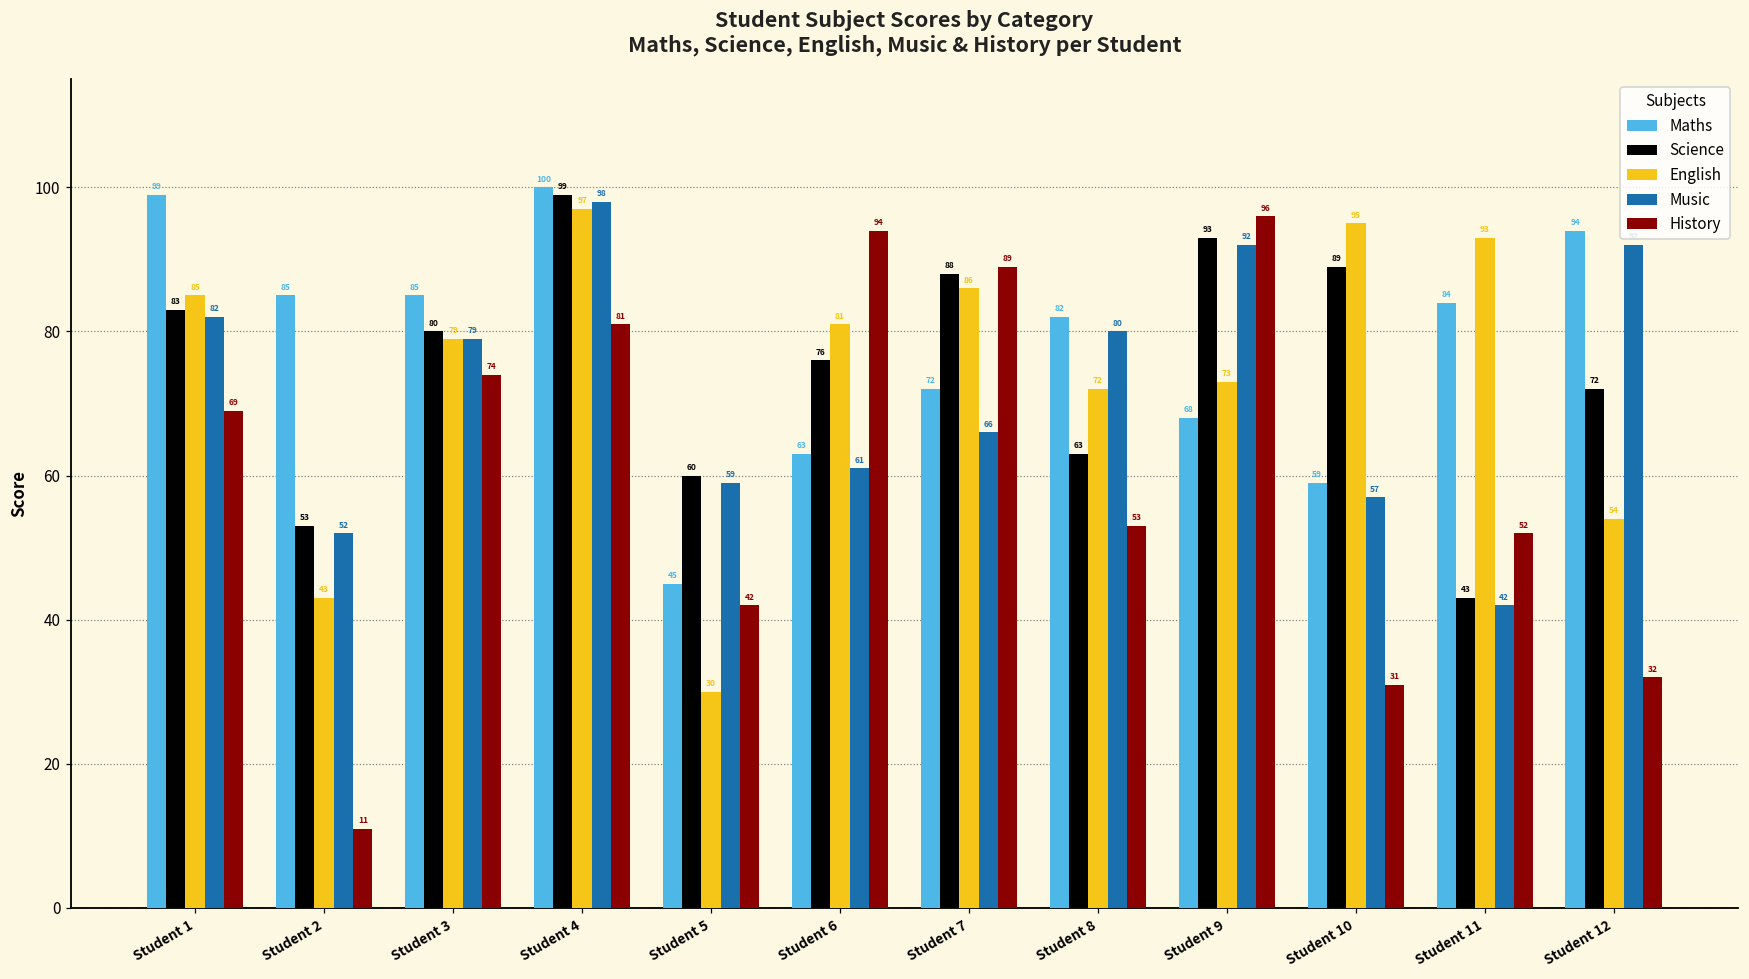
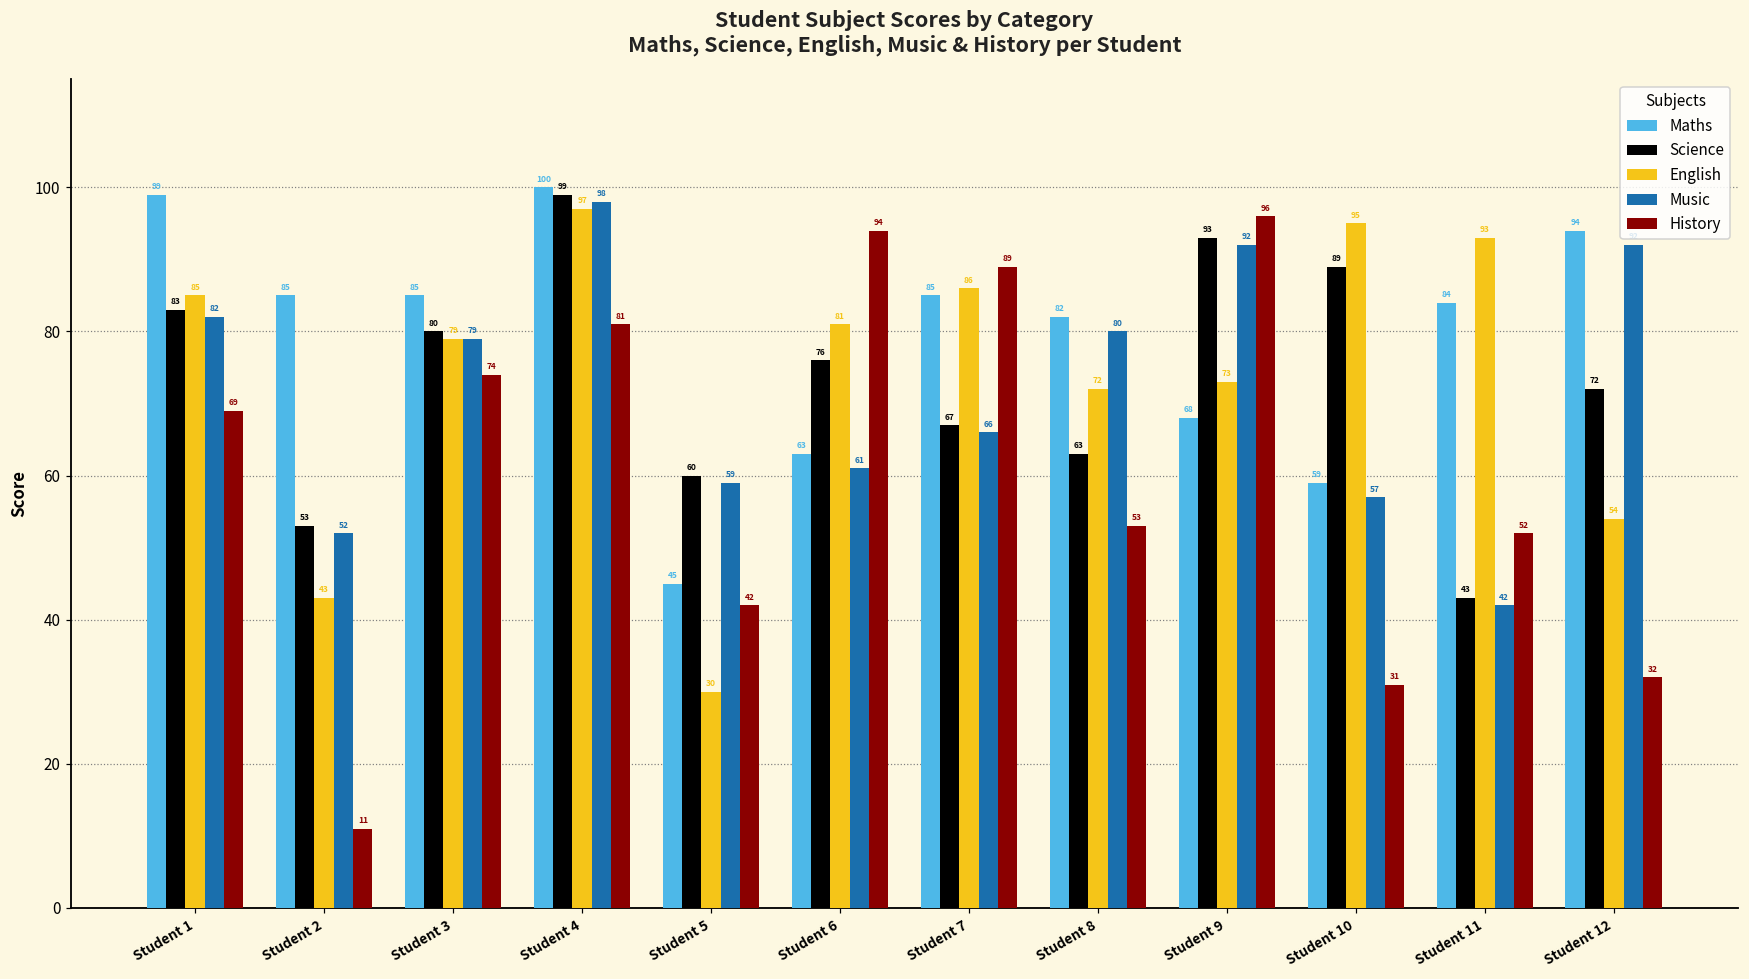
  {
    "Maths": {
      "Student 1": 99,
      "Student 2": 85,
      "Student 3": 85,
      "Student 4": 100,
      "Student 5": 45,
      "Student 6": 63,
-     "Student 7": 72,
+     "Student 7": 85,
      "Student 8": 82,
      "Student 9": 68,
      "Student 10": 59,
      "Student 11": 84,
      "Student 12": 94
    },
    "Science": {
      "Student 1": 83,
      "Student 2": 53,
      "Student 3": 80,
      "Student 4": 99,
      "Student 5": 60,
      "Student 6": 76,
-     "Student 7": 88,
+     "Student 7": 67,
      "Student 8": 63,
      "Student 9": 93,
      "Student 10": 89,
      "Student 11": 43,
      "Student 12": 72
    },
    "English": {
      "Student 1": 85,
      "Student 2": 43,
      "Student 3": 79,
      "Student 4": 97,
      "Student 5": 30,
      "Student 6": 81,
      "Student 7": 86,
      "Student 8": 72,
      "Student 9": 73,
      "Student 10": 95,
      "Student 11": 93,
      "Student 12": 54
    },
    "Music": {
      "Student 1": 82,
      "Student 2": 52,
      "Student 3": 79,
      "Student 4": 98,
      "Student 5": 59,
      "Student 6": 61,
      "Student 7": 66,
      "Student 8": 80,
      "Student 9": 92,
      "Student 10": 57,
      "Student 11": 42,
      "Student 12": 92
    },
    "History": {
      "Student 1": 69,
      "Student 2": 11,
      "Student 3": 74,
      "Student 4": 81,
      "Student 5": 42,
      "Student 6": 94,
      "Student 7": 89,
      "Student 8": 53,
      "Student 9": 96,
      "Student 10": 31,
      "Student 11": 52,
      "Student 12": 32
    }
  }
